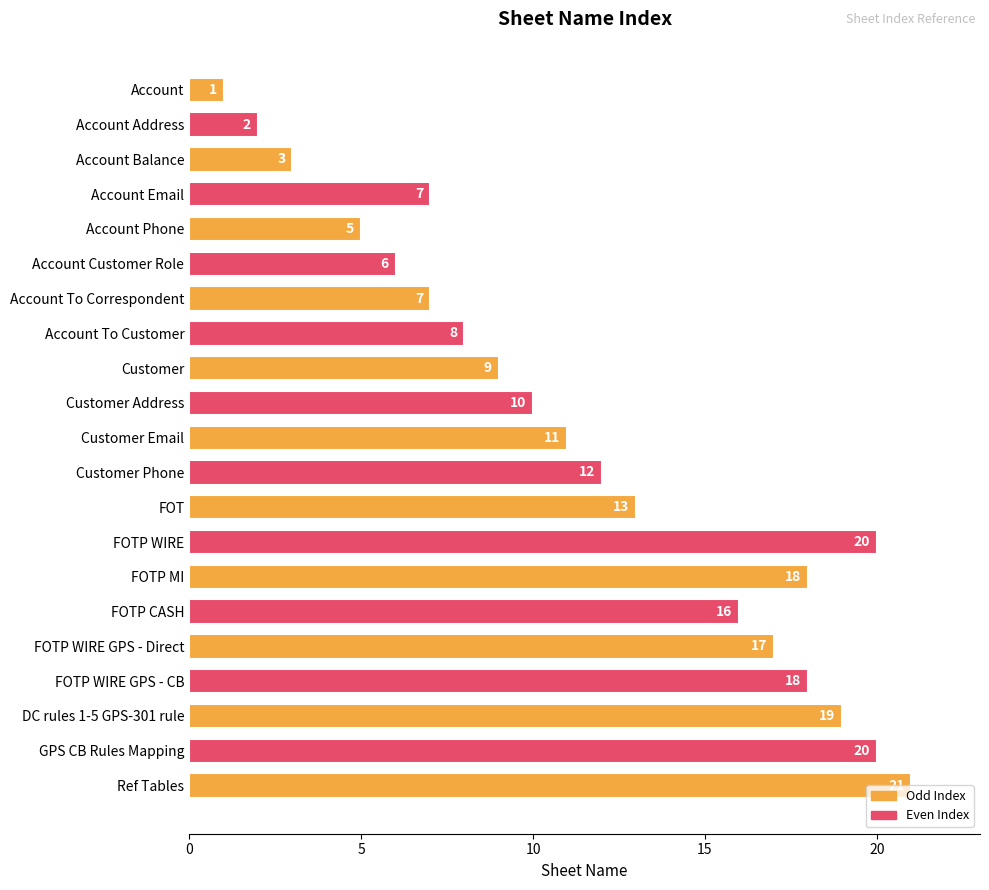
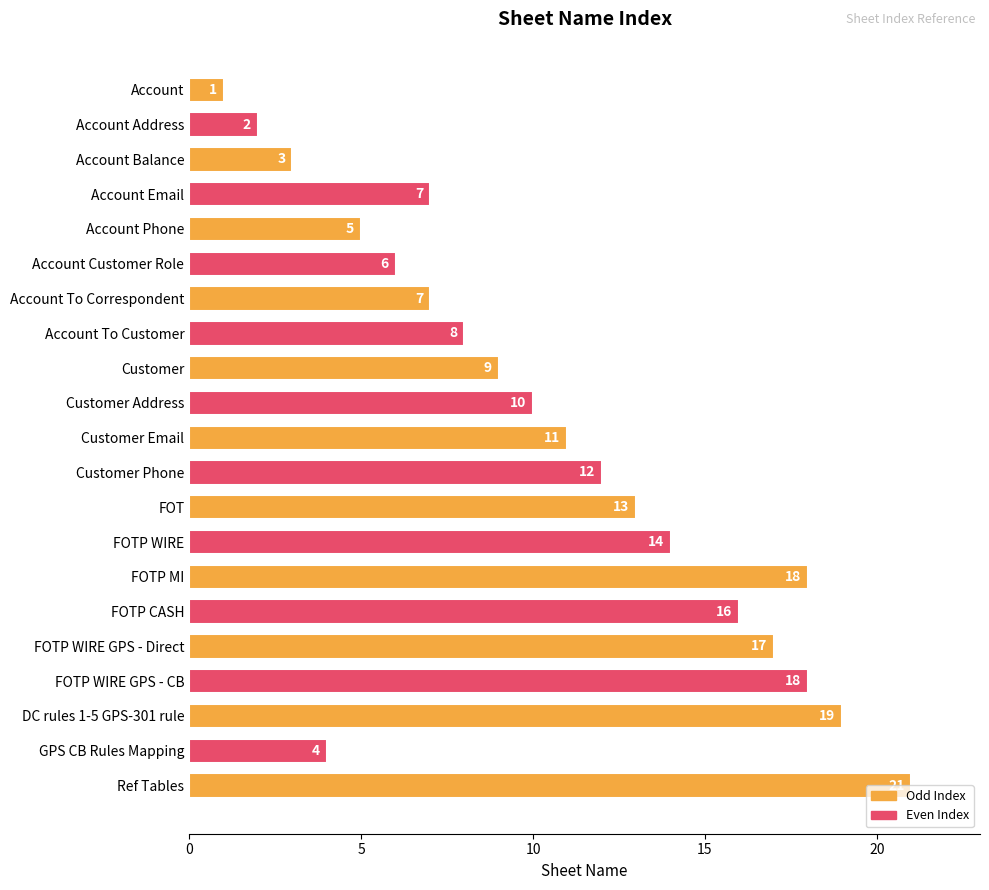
  {
    "Account": 1,
    "Account Address": 2,
    "Account Balance": 3,
    "Account Email": 7,
    "Account Phone": 5,
    "Account Customer Role": 6,
    "Account To Correspondent": 7,
    "Account To Customer": 8,
    "Customer": 9,
    "Customer Address": 10,
    "Customer Email": 11,
    "Customer Phone": 12,
    "FOT": 13,
-   "FOTP WIRE": 20,
+   "FOTP WIRE": 14,
    "FOTP MI": 18,
    "FOTP CASH": 16,
    "FOTP WIRE GPS - Direct": 17,
    "FOTP WIRE GPS - CB": 18,
    "DC rules 1-5 GPS-301 rule": 19,
-   "GPS CB Rules Mapping": 20
+   "GPS CB Rules Mapping": 4
  }
